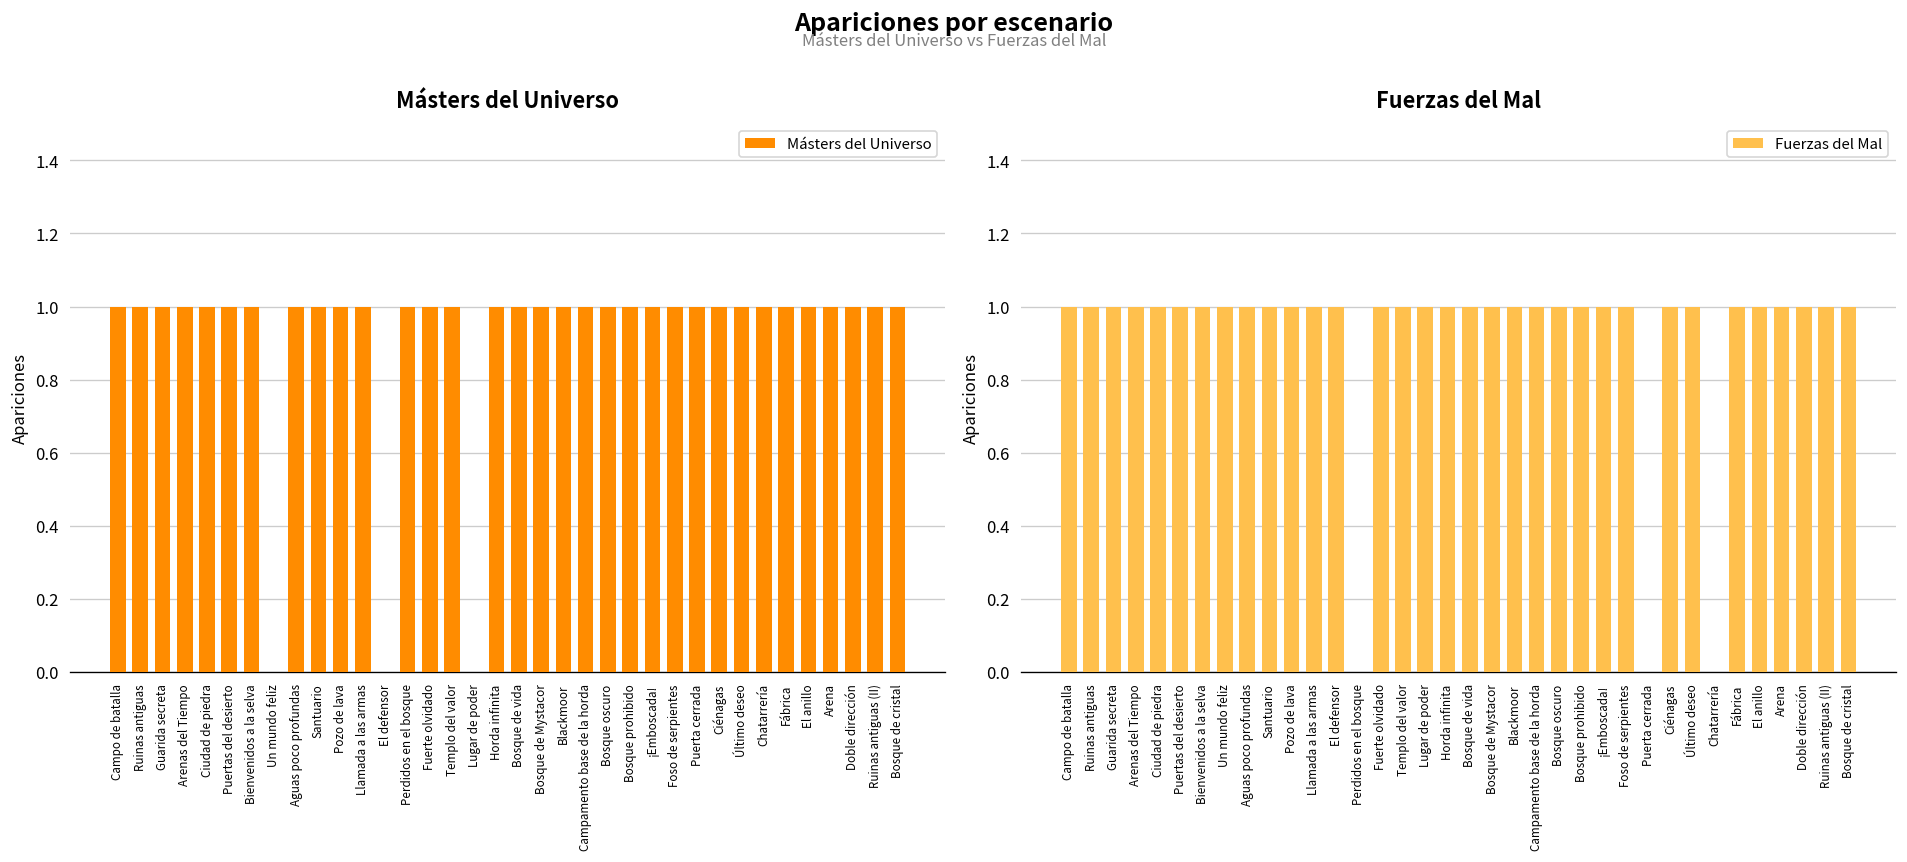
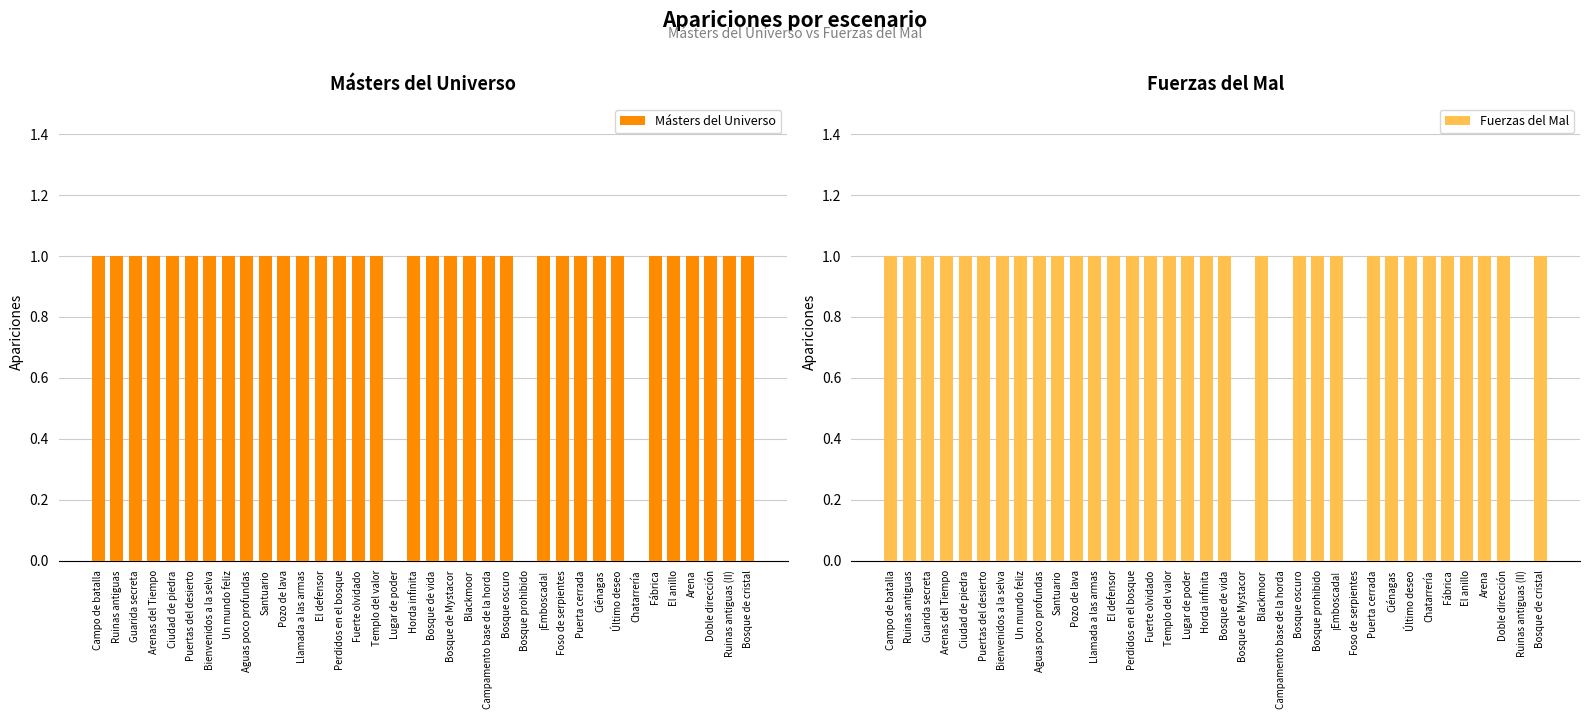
  {
    "Másters del Universo": {
      "Campo de batalla": 1,
      "Ruinas antiguas": 1,
      "Guarida secreta": 1,
      "Arenas del Tiempo": 1,
      "Ciudad de piedra": 1,
      "Puertas del desierto": 1,
      "Bienvenidos a la selva": 1,
-     "Un mundo feliz": 0,
+     "Un mundo feliz": 1,
      "Aguas poco profundas": 1,
      "Santuario": 1,
      "Pozo de lava": 1,
      "Llamada a las armas": 1,
-     "El defensor": 0,
+     "El defensor": 1,
      "Perdidos en el bosque": 1,
      "Fuerte olvidado": 1,
      "Templo del valor": 1,
      "Lugar de poder": 0,
      "Horda infinita": 1,
      "Bosque de vida": 1,
      "Bosque de Mystacor": 1,
      "Blackmoor": 1,
      "Campamento base de la horda": 1,
      "Bosque oscuro": 1,
-     "Bosque prohibido": 1,
+     "Bosque prohibido": 0,
      "¡Emboscada!": 1,
      "Foso de serpientes": 1,
      "Puerta cerrada": 1,
      "Ciénagas": 1,
      "Último deseo": 1,
-     "Chatarrería": 1,
+     "Chatarrería": 0,
      "Fábrica": 1,
      "El anillo": 1,
      "Arena": 1,
      "Doble dirección": 1,
      "Ruinas antiguas (II)": 1,
      "Bosque de cristal": 1
    },
    "Fuerzas del Mal": {
      "Campo de batalla": 1,
      "Ruinas antiguas": 1,
      "Guarida secreta": 1,
      "Arenas del Tiempo": 1,
      "Ciudad de piedra": 1,
      "Puertas del desierto": 1,
      "Bienvenidos a la selva": 1,
      "Un mundo feliz": 1,
      "Aguas poco profundas": 1,
      "Santuario": 1,
      "Pozo de lava": 1,
      "Llamada a las armas": 1,
      "El defensor": 1,
-     "Perdidos en el bosque": 0,
+     "Perdidos en el bosque": 1,
      "Fuerte olvidado": 1,
      "Templo del valor": 1,
      "Lugar de poder": 1,
      "Horda infinita": 1,
      "Bosque de vida": 1,
-     "Bosque de Mystacor": 1,
+     "Bosque de Mystacor": 0,
      "Blackmoor": 1,
-     "Campamento base de la horda": 1,
+     "Campamento base de la horda": 0,
      "Bosque oscuro": 1,
      "Bosque prohibido": 1,
      "¡Emboscada!": 1,
-     "Foso de serpientes": 1,
-     "Puerta cerrada": 0,
+     "Foso de serpientes": 0,
+     "Puerta cerrada": 1,
      "Ciénagas": 1,
      "Último deseo": 1,
-     "Chatarrería": 0,
+     "Chatarrería": 1,
      "Fábrica": 1,
      "El anillo": 1,
      "Arena": 1,
      "Doble dirección": 1,
-     "Ruinas antiguas (II)": 1,
+     "Ruinas antiguas (II)": 0,
      "Bosque de cristal": 1
    }
  }
